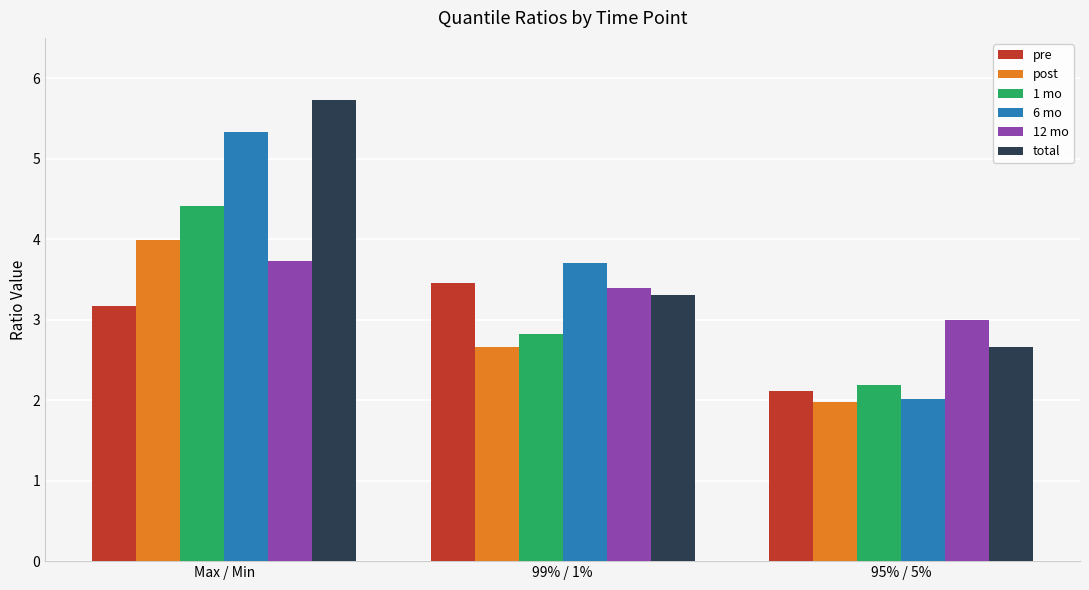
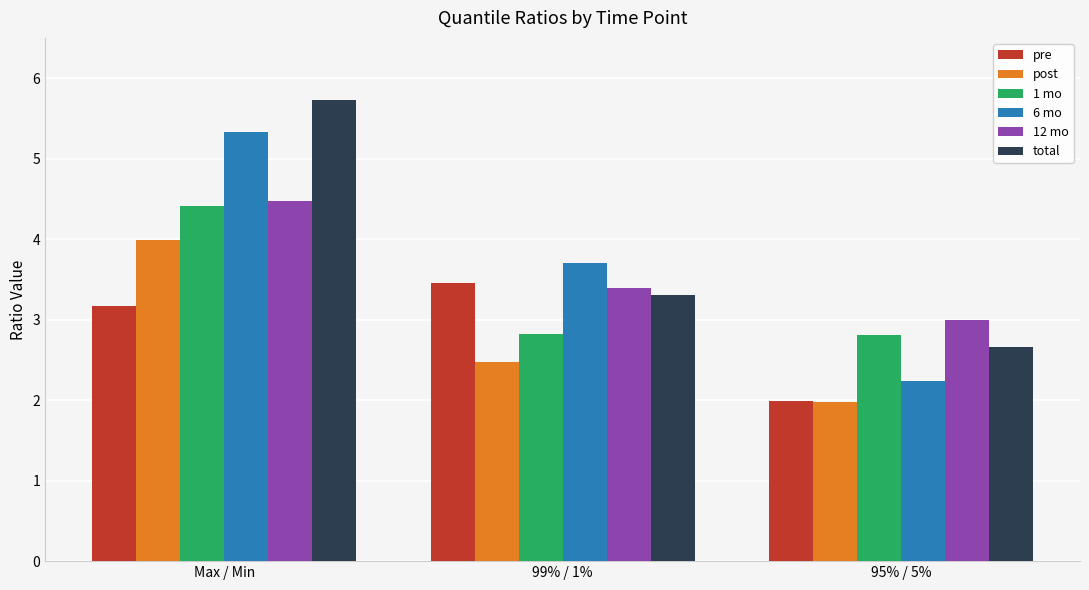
  {
    "pre": {
      "Max / Min": 3.2,
      "99% / 1%": 3.5,
-     "95% / 5%": 2.1
+     "95% / 5%": 2.0
    },
    "post": {
      "Max / Min": 4.0,
-     "99% / 1%": 2.7,
+     "99% / 1%": 2.5,
      "95% / 5%": 2.0
    },
    "1 mo": {
      "Max / Min": 4.4,
      "99% / 1%": 2.8,
-     "95% / 5%": 2.2
+     "95% / 5%": 2.8
    },
    "6 mo": {
      "Max / Min": 5.3,
      "99% / 1%": 3.7,
-     "95% / 5%": 2.0
+     "95% / 5%": 2.2
    },
    "12 mo": {
-     "Max / Min": 3.7,
+     "Max / Min": 4.5,
      "99% / 1%": 3.4,
      "95% / 5%": 3.0
    },
    "total": {
      "Max / Min": 5.7,
      "99% / 1%": 3.3,
      "95% / 5%": 2.7
    }
  }
